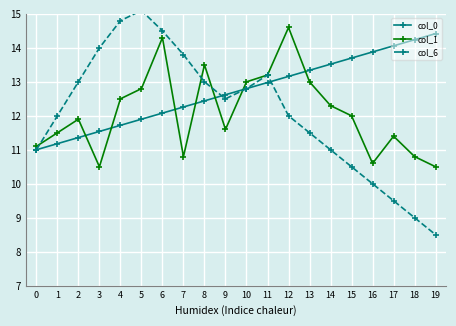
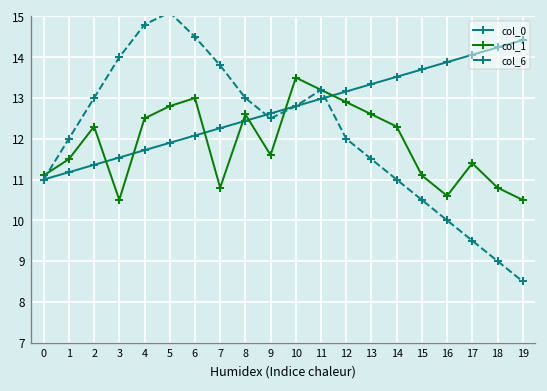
  {
    "col_1": {
      "0": 11.1,
      "1": 11.5,
-     "2": 11.9,
+     "2": 12.3,
      "3": 10.5,
      "4": 12.5,
      "5": 12.8,
-     "6": 14.3,
+     "6": 13.0,
      "7": 10.8,
-     "8": 13.5,
+     "8": 12.6,
      "9": 11.6,
-     "10": 13.0,
-     "12": 14.6,
-     "13": 13.0,
+     "10": 13.5,
+     "12": 12.9,
+     "13": 12.6,
      "14": 12.3,
-     "15": 12.0,
+     "15": 11.1,
      "16": 10.6,
      "17": 11.4,
      "18": 10.8,
      "19": 10.5
    }
  }
